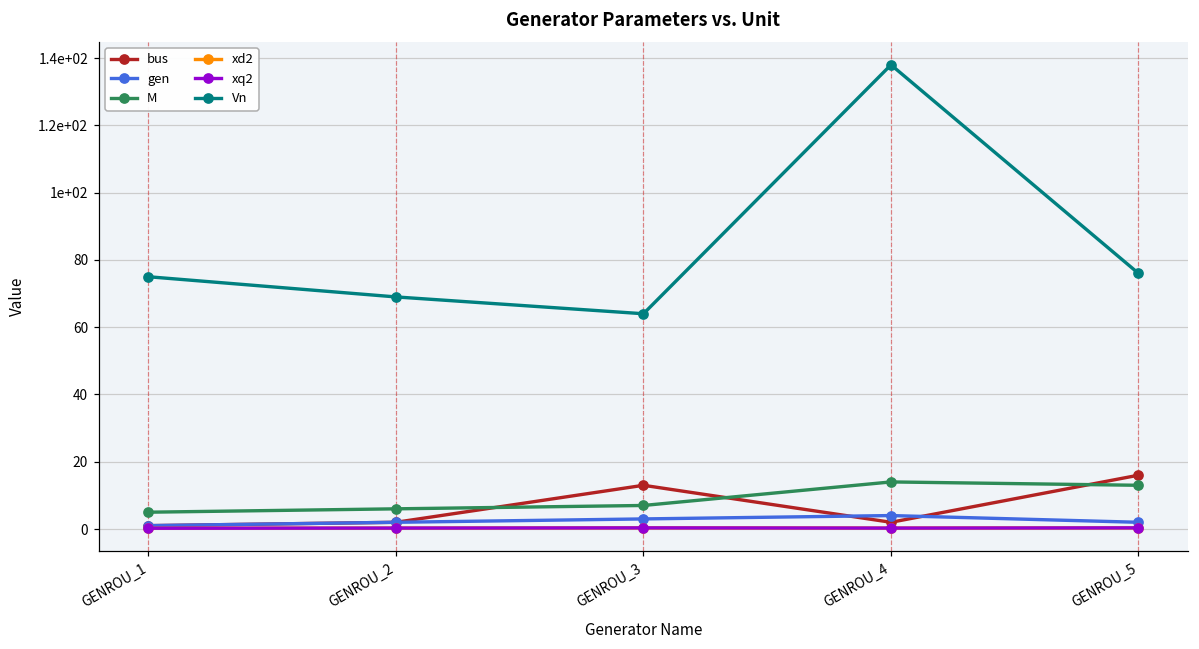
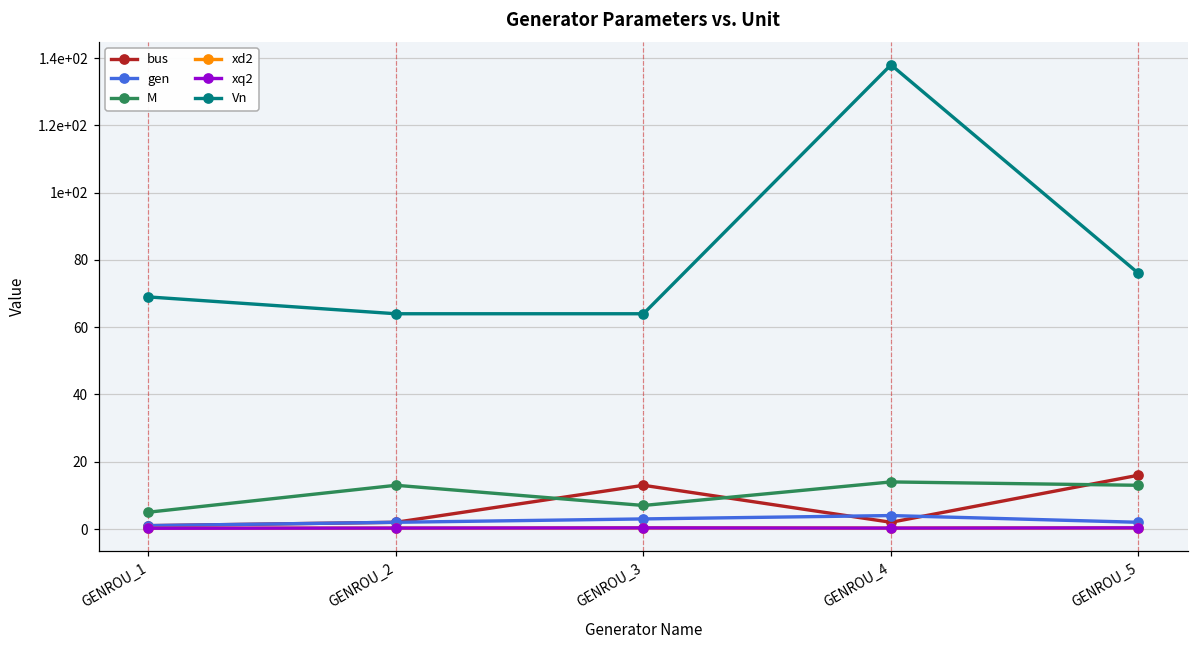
  {
    "bus": {
      "GENROU_3": 13,
      "GENROU_4": 2,
      "GENROU_5": 16
    },
    "gen": {
      "GENROU_3": 3,
      "GENROU_4": 4,
      "GENROU_5": 2
    },
    "M": {
      "GENROU_1": 5,
-     "GENROU_2": 6,
+     "GENROU_2": 13,
      "GENROU_3": 7,
      "GENROU_4": 14,
      "GENROU_5": 13
    },
    "xq2": {
      "GENROU_2": 0,
      "GENROU_3": 0,
      "GENROU_4": 0,
      "GENROU_5": 0
    },
    "Vn": {
-     "GENROU_1": 75,
-     "GENROU_2": 69,
+     "GENROU_1": 69,
+     "GENROU_2": 64,
      "GENROU_3": 64,
      "GENROU_4": 138,
      "GENROU_5": 76
    }
  }
